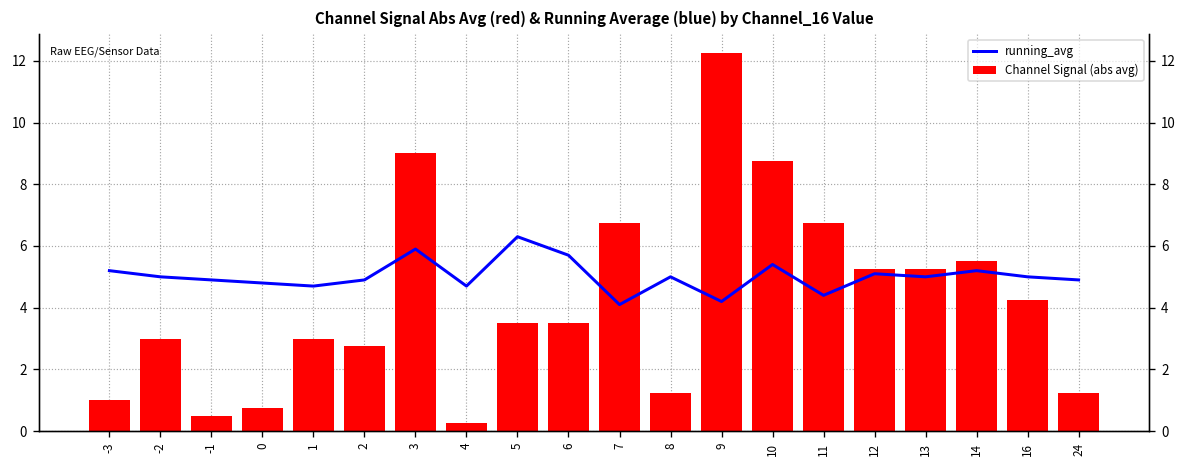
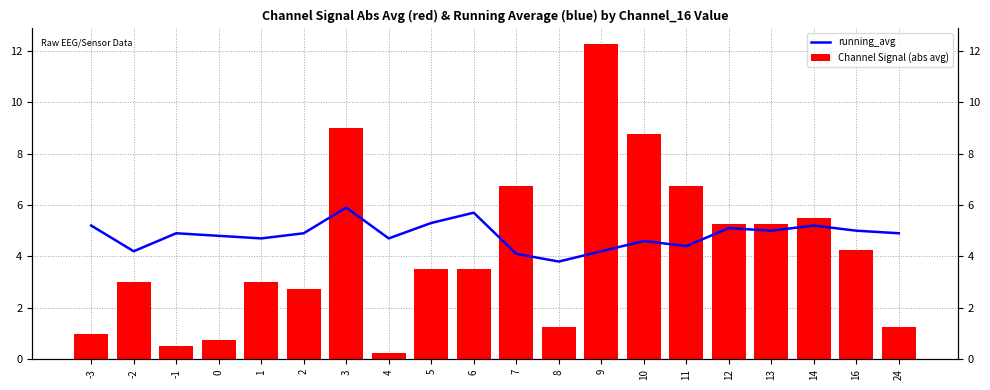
  {
    "running_avg": {
      "-3": 5.2,
-     "-2": 5.0,
+     "-2": 4.2,
      "-1": 4.9,
      "0": 4.8,
      "1": 4.7,
      "2": 4.9,
      "3": 5.9,
      "4": 4.7,
-     "5": 6.3,
+     "5": 5.3,
      "6": 5.7,
      "7": 4.1,
-     "8": 5.0,
+     "8": 3.8,
      "9": 4.2,
-     "10": 5.4,
+     "10": 4.6,
      "11": 4.4,
      "12": 5.1,
      "13": 5.0,
      "14": 5.2,
      "16": 5.0,
      "24": 4.9
    },
    "Channel Signal (abs avg)": {
      "-3": 1.0,
      "-2": 3.0,
      "-1": 0.5,
      "0": 0.8,
      "1": 3.0,
      "2": 2.8,
      "3": 9.0,
      "4": 0.3,
      "5": 3.5,
      "6": 3.5,
      "7": 6.8,
      "8": 1.3,
      "9": 12.3,
      "10": 8.8,
      "11": 6.8,
      "12": 5.3,
      "13": 5.3,
      "14": 5.5,
      "16": 4.3,
      "24": 1.3
    }
  }
